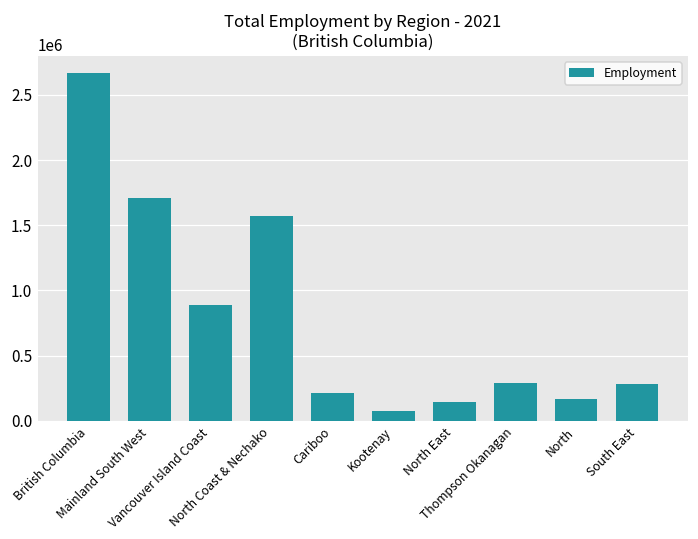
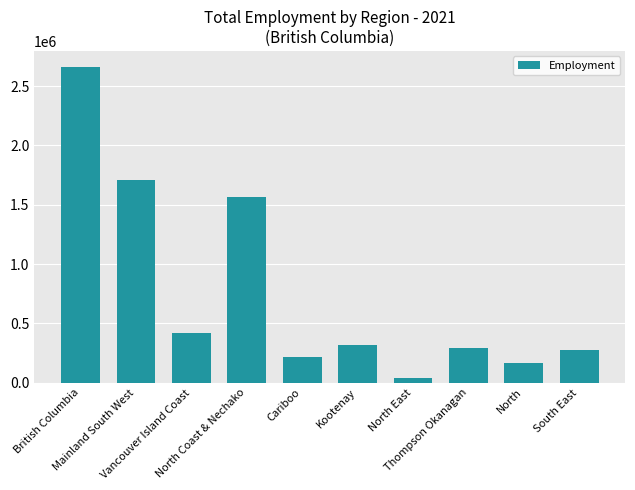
  {
    "British Columbia": 2660000,
    "Mainland South West": 1710000,
-   "Vancouver Island Coast": 890000,
+   "Vancouver Island Coast": 410000,
    "North Coast & Nechako": 1570000,
    "Cariboo": 210000,
-   "Kootenay": 80000,
-   "North East": 140000,
+   "Kootenay": 310000,
+   "North East": 40000,
    "Thompson Okanagan": 290000,
    "North": 170000,
    "South East": 280000
  }
